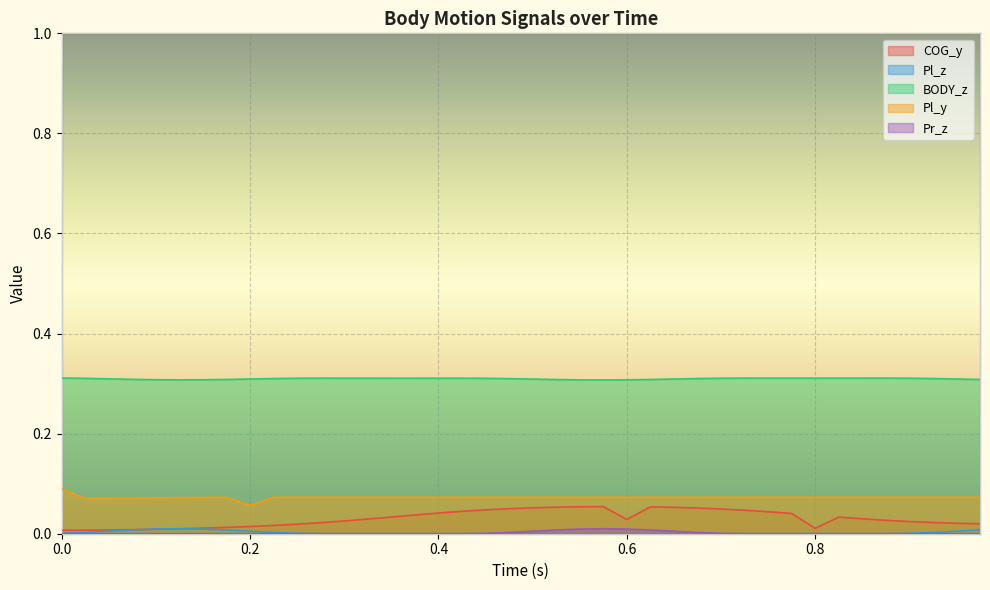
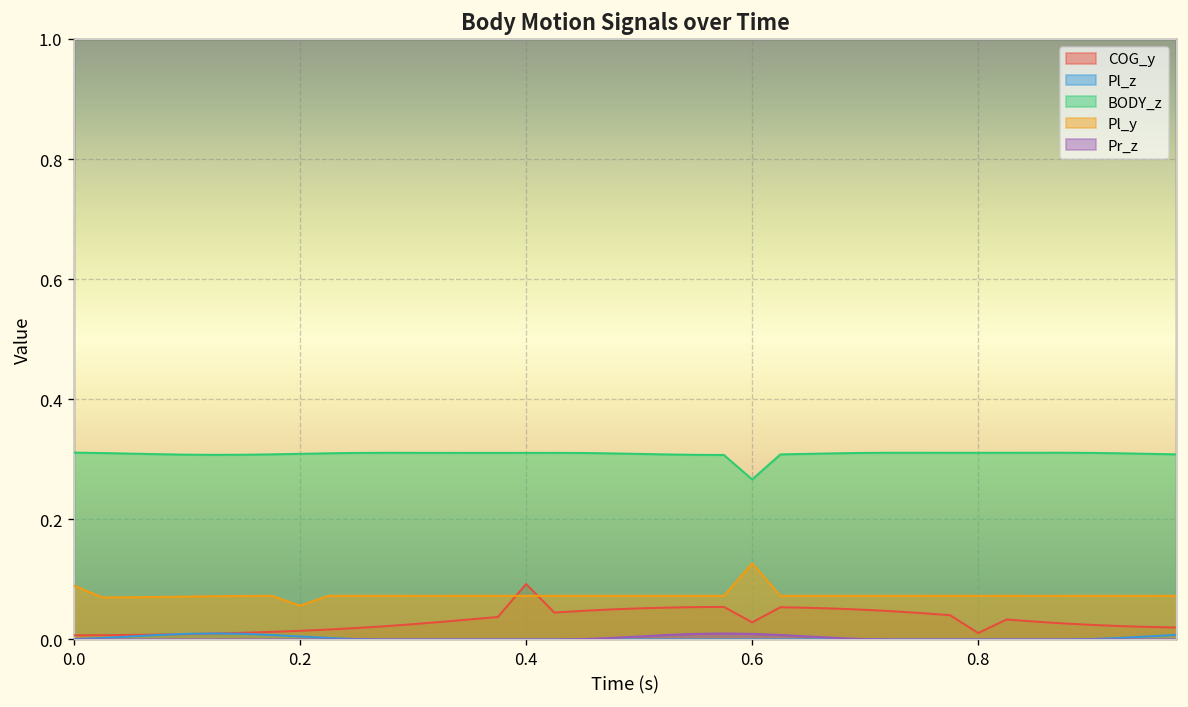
  {
    "COG_y": {
      "0.0": 0.01,
      "0.2": 0.01,
-     "0.4": 0.04,
+     "0.4": 0.09,
      "0.6": 0.03,
      "0.8": 0.01
    },
    "Pl_z": {
      "0.6": 0.00
    },
    "BODY_z": {
      "0.0": 0.31,
      "0.2": 0.31,
      "0.4": 0.31,
-     "0.6": 0.31,
+     "0.6": 0.27,
      "0.8": 0.31
    },
    "Pl_y": {
      "0.0": 0.09,
      "0.2": 0.06,
      "0.4": 0.07,
-     "0.6": 0.07,
+     "0.6": 0.13,
      "0.8": 0.07
    },
    "Pr_z": {
      "0.6": 0.01
    }
  }
